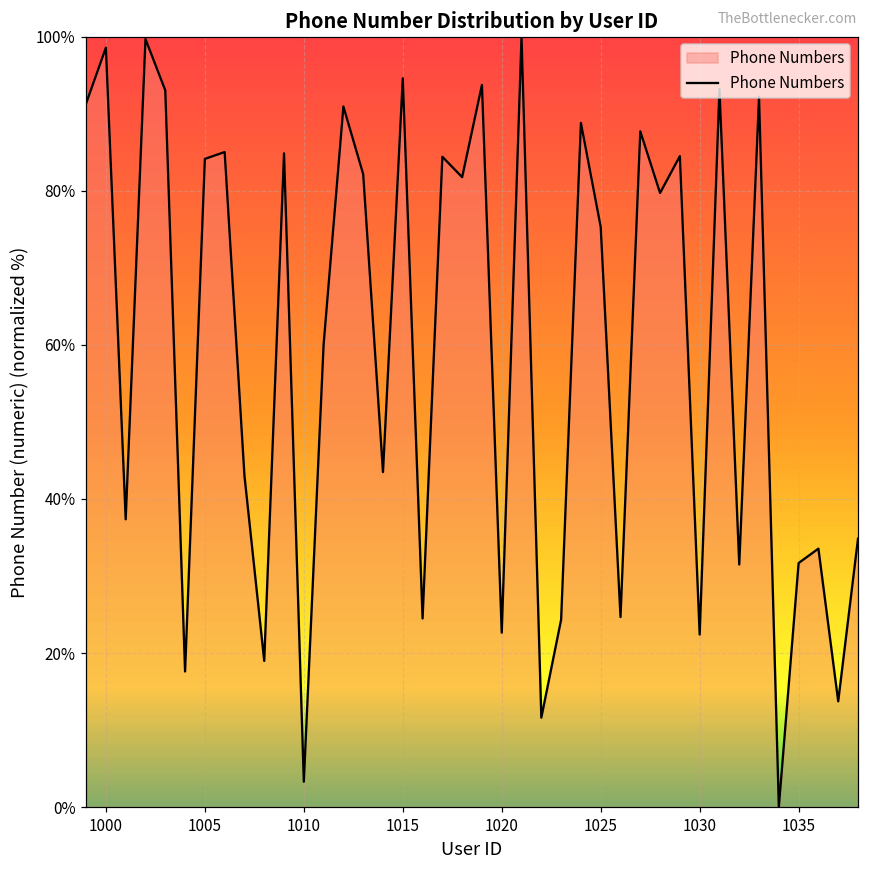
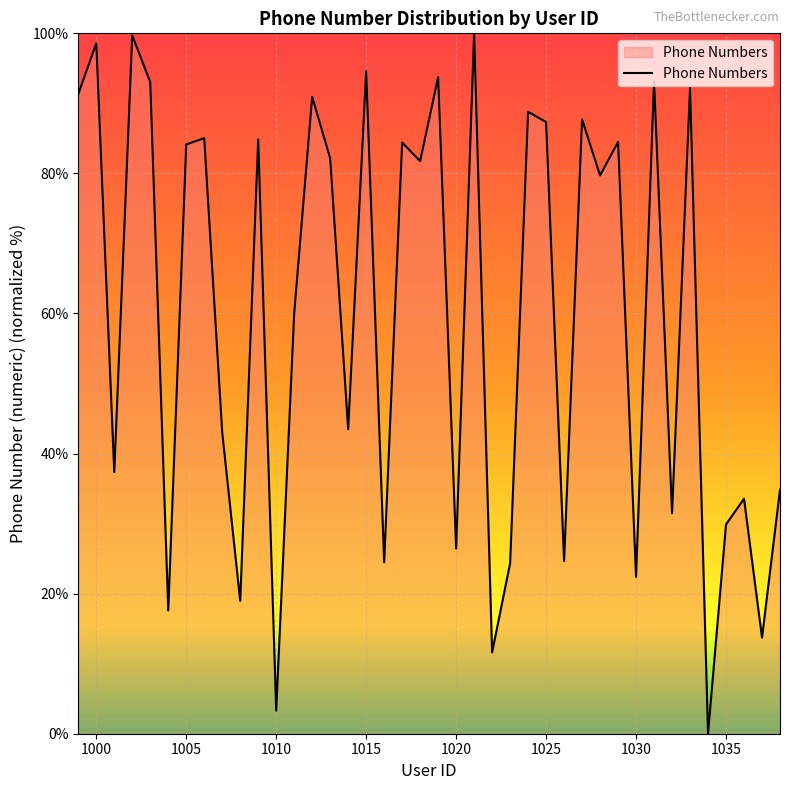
  {
    "1000": "99%",
    "1005": "84%",
    "1010": "3%",
    "1015": "95%",
-   "1020": "23%",
-   "1025": "75%",
+   "1020": "26%",
+   "1025": "87%",
    "1030": "22%",
-   "1035": "32%"
+   "1035": "30%"
  }
